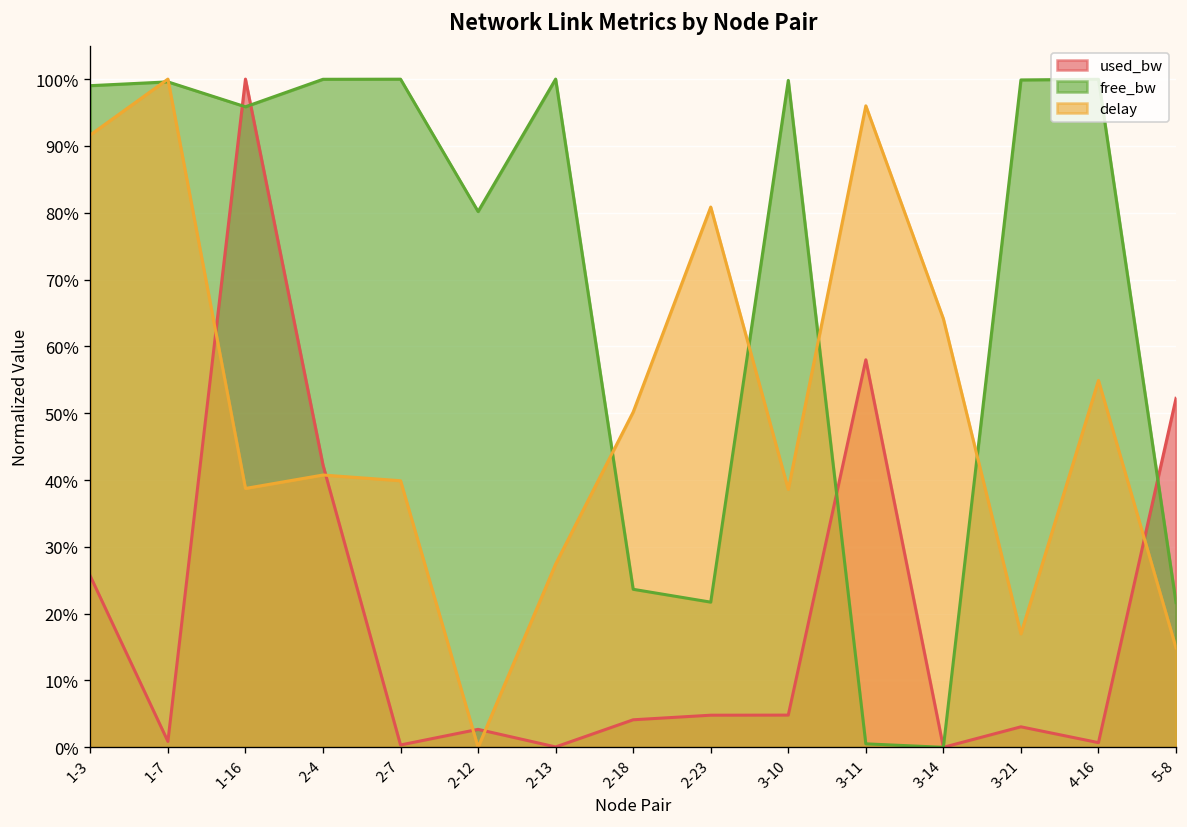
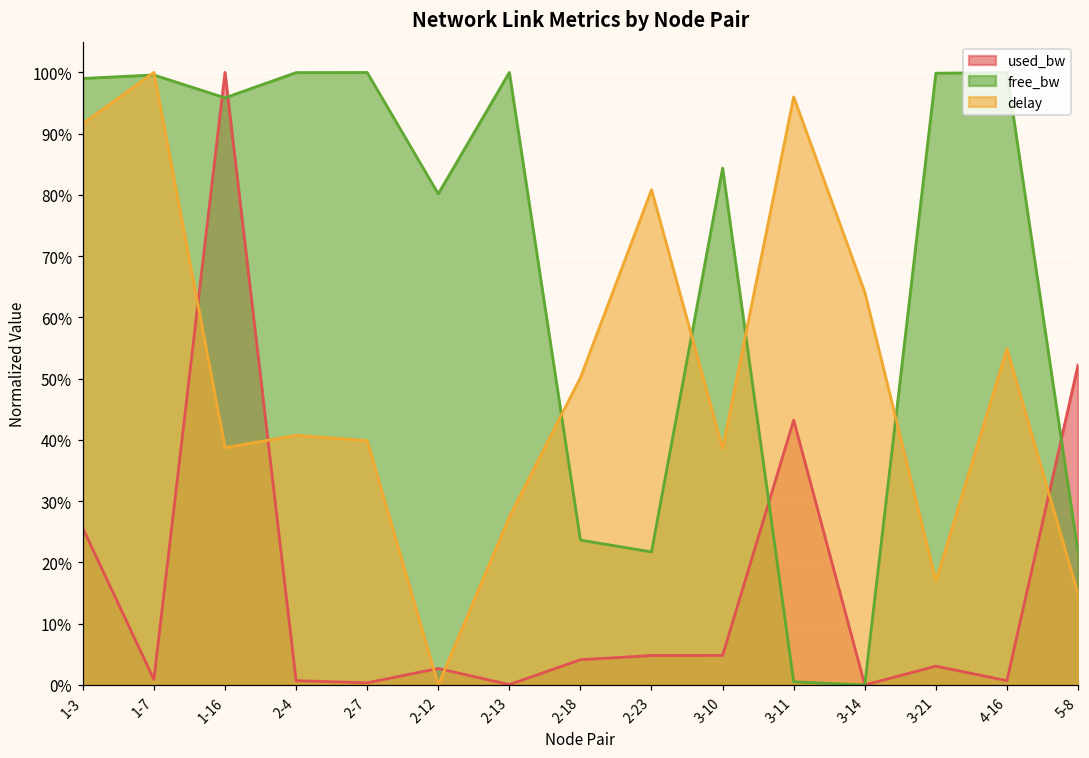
  {
    "used_bw": {
      "1-3": "26%",
      "1-7": "1%",
      "1-16": "100%",
-     "2-4": "42%",
+     "2-4": "1%",
      "2-7": "0%",
      "2-12": "3%",
      "2-13": "0%",
      "2-18": "4%",
      "2-23": "5%",
      "3-10": "5%",
-     "3-11": "58%",
+     "3-11": "43%",
      "3-21": "3%",
      "4-16": "1%",
      "5-8": "52%"
    },
    "free_bw": {
      "1-3": "99%",
      "1-16": "96%",
      "2-4": "100%",
      "2-7": "100%",
      "2-12": "80%",
      "2-13": "100%",
      "2-18": "24%",
      "2-23": "22%",
-     "3-10": "100%",
+     "3-10": "84%",
      "3-11": "1%",
      "3-21": "100%",
      "5-8": "22%"
    },
    "delay": {
      "1-3": "92%",
      "1-16": "39%",
      "2-4": "41%",
      "2-7": "40%",
      "2-12": "0%",
      "2-13": "27%",
      "2-18": "50%",
      "2-23": "81%",
      "3-10": "39%",
      "3-11": "96%",
      "3-14": "64%",
      "3-21": "17%",
      "4-16": "55%",
      "5-8": "15%"
    }
  }
